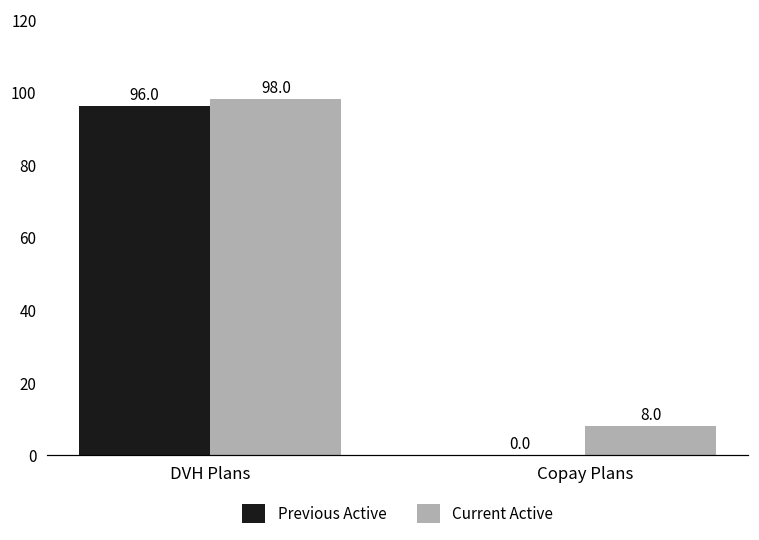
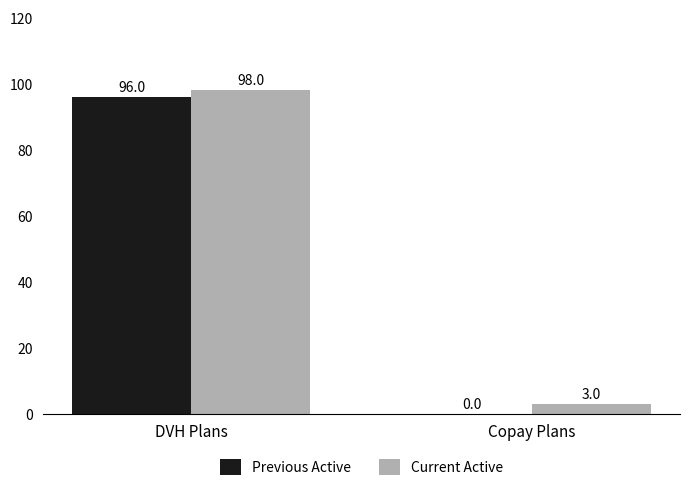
  {
    "Previous Active": {
      "DVH Plans": 96.0,
      "Copay Plans": 0.0
    },
    "Current Active": {
      "DVH Plans": 98.0,
-     "Copay Plans": 8.0
+     "Copay Plans": 3.0
    }
  }
